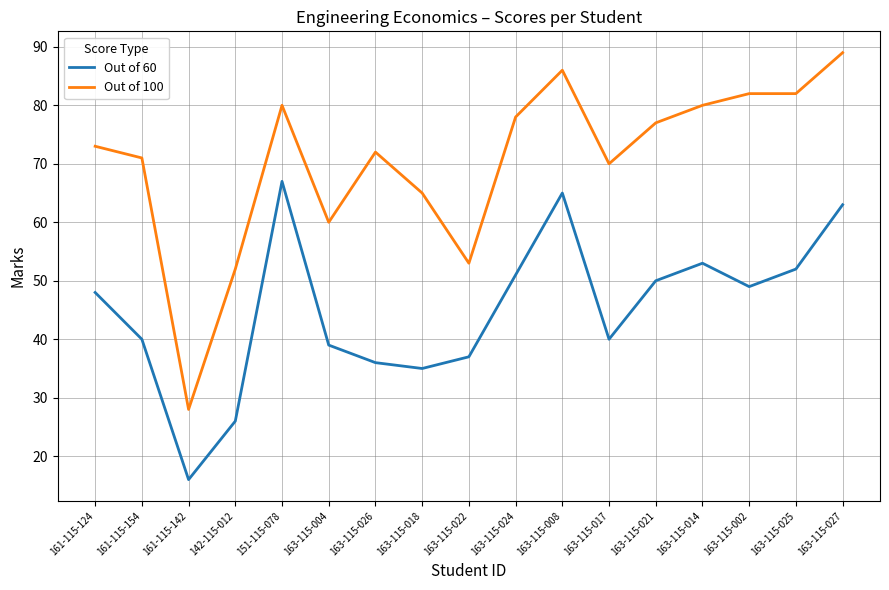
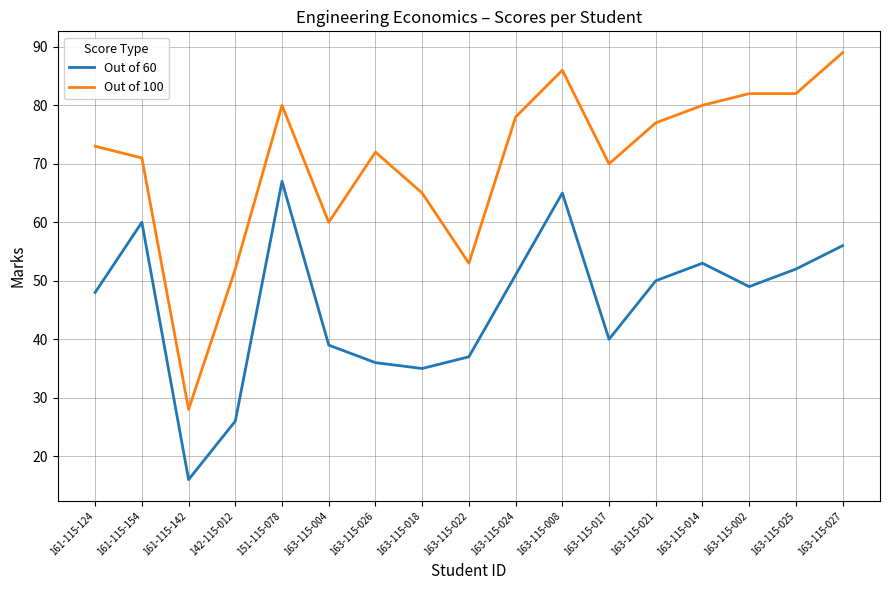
  {
    "Out of 60": {
      "161-115-124": 48,
-     "161-115-154": 40,
+     "161-115-154": 60,
      "161-115-142": 16,
      "142-115-012": 26,
      "151-115-078": 67,
      "163-115-004": 39,
      "163-115-026": 36,
      "163-115-018": 35,
      "163-115-022": 37,
      "163-115-024": 51,
      "163-115-008": 65,
      "163-115-017": 40,
      "163-115-021": 50,
      "163-115-014": 53,
      "163-115-002": 49,
      "163-115-025": 52,
-     "163-115-027": 63
+     "163-115-027": 56
    },
    "Out of 100": {
      "161-115-124": 73,
      "161-115-154": 71,
      "161-115-142": 28,
      "142-115-012": 52,
      "151-115-078": 80,
      "163-115-004": 60,
      "163-115-026": 72,
      "163-115-018": 65,
      "163-115-022": 53,
      "163-115-024": 78,
      "163-115-008": 86,
      "163-115-017": 70,
      "163-115-021": 77,
      "163-115-014": 80,
      "163-115-002": 82,
      "163-115-025": 82,
      "163-115-027": 89
    }
  }
